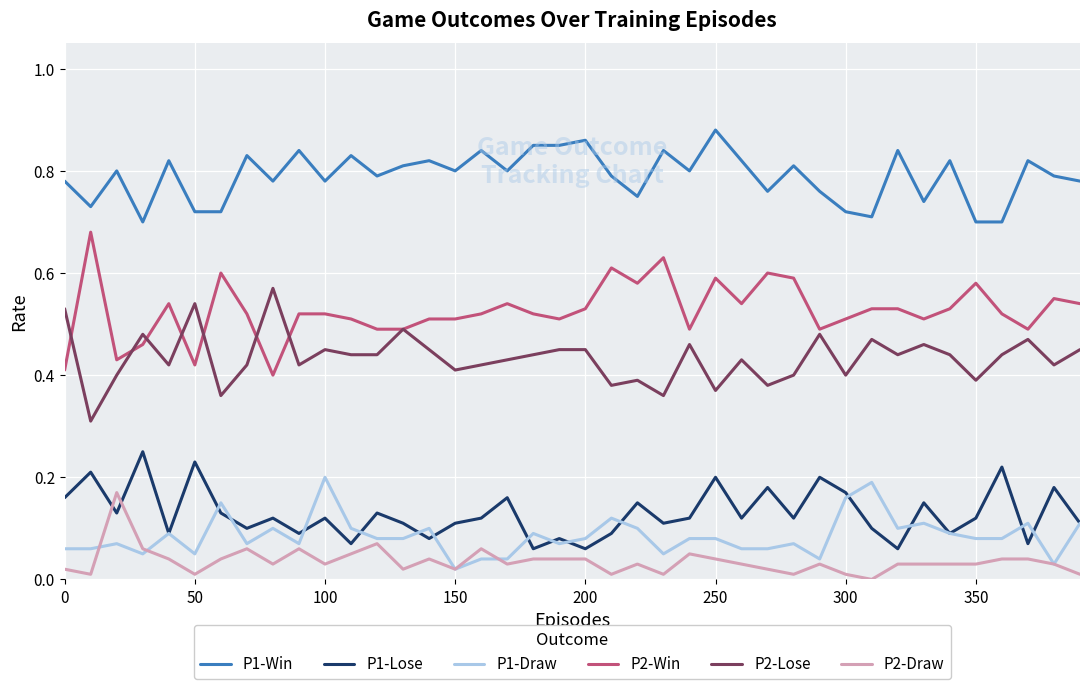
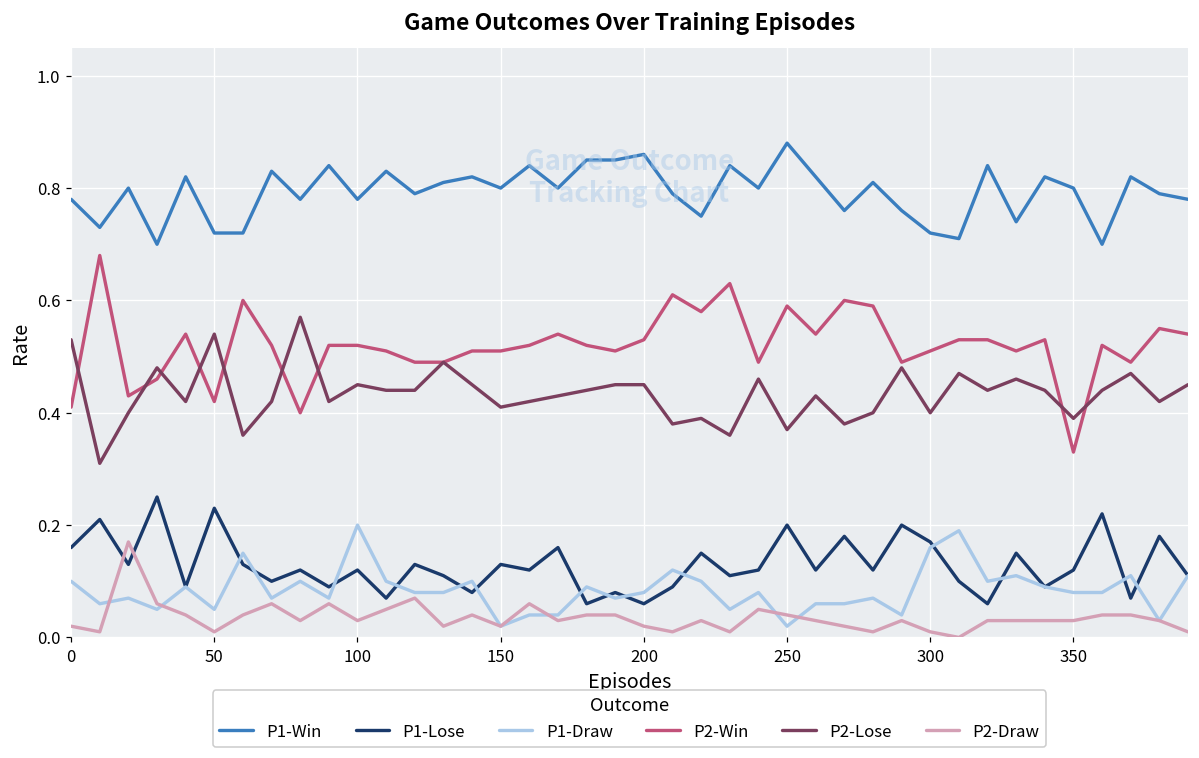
  {
    "P1-Win": {
      "0": 0.78,
      "50": 0.72,
      "100": 0.78,
      "150": 0.8,
      "200": 0.86,
      "250": 0.88,
      "300": 0.72,
-     "350": 0.7
+     "350": 0.8
    },
    "P1-Lose": {
      "0": 0.16,
      "50": 0.23,
      "100": 0.12,
-     "150": 0.11,
+     "150": 0.13,
      "200": 0.06,
      "250": 0.20,
      "300": 0.17,
      "350": 0.12
    },
    "P1-Draw": {
-     "0": 0.06,
+     "0": 0.10,
      "50": 0.05,
      "100": 0.20,
      "200": 0.08,
-     "250": 0.08,
+     "250": 0.02,
      "300": 0.16,
      "350": 0.08
    },
    "P2-Win": {
      "0": 0.41,
      "50": 0.42,
      "100": 0.52,
      "150": 0.51,
      "200": 0.53,
      "250": 0.59,
      "300": 0.51,
-     "350": 0.58
+     "350": 0.33
    },
    "P2-Lose": {
      "0": 0.53,
      "50": 0.54,
      "100": 0.45,
      "150": 0.41,
      "200": 0.45,
      "250": 0.37,
      "300": 0.40,
      "350": 0.39
    },
    "P2-Draw": {
      "0": 0.02,
      "50": 0.01,
      "100": 0.03,
-     "200": 0.04,
+     "200": 0.02,
      "250": 0.04,
      "300": 0.01,
      "350": 0.03
    }
  }
